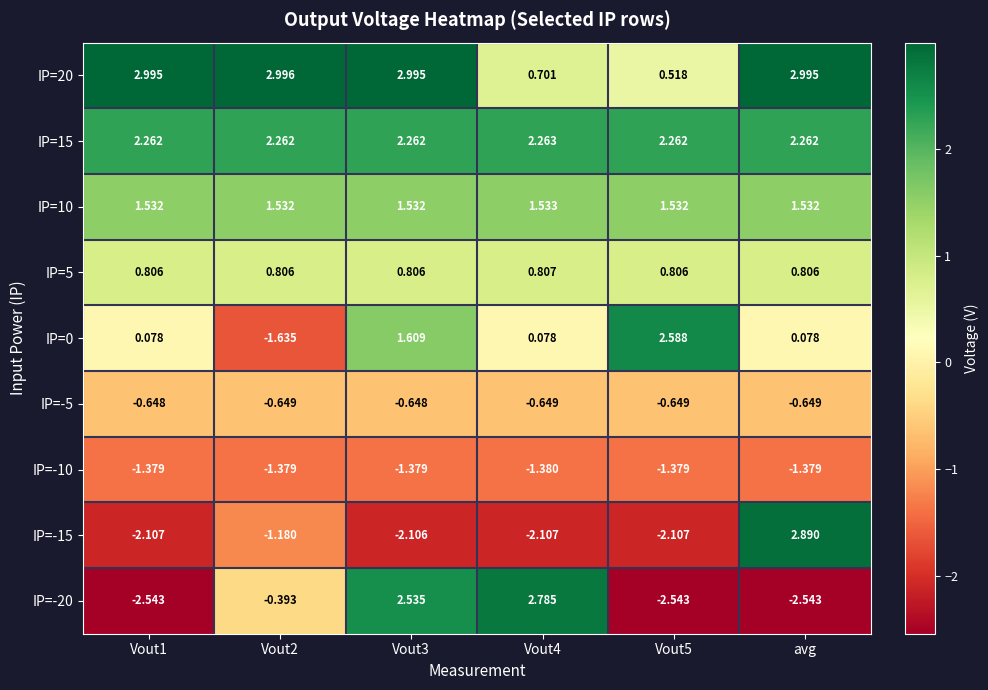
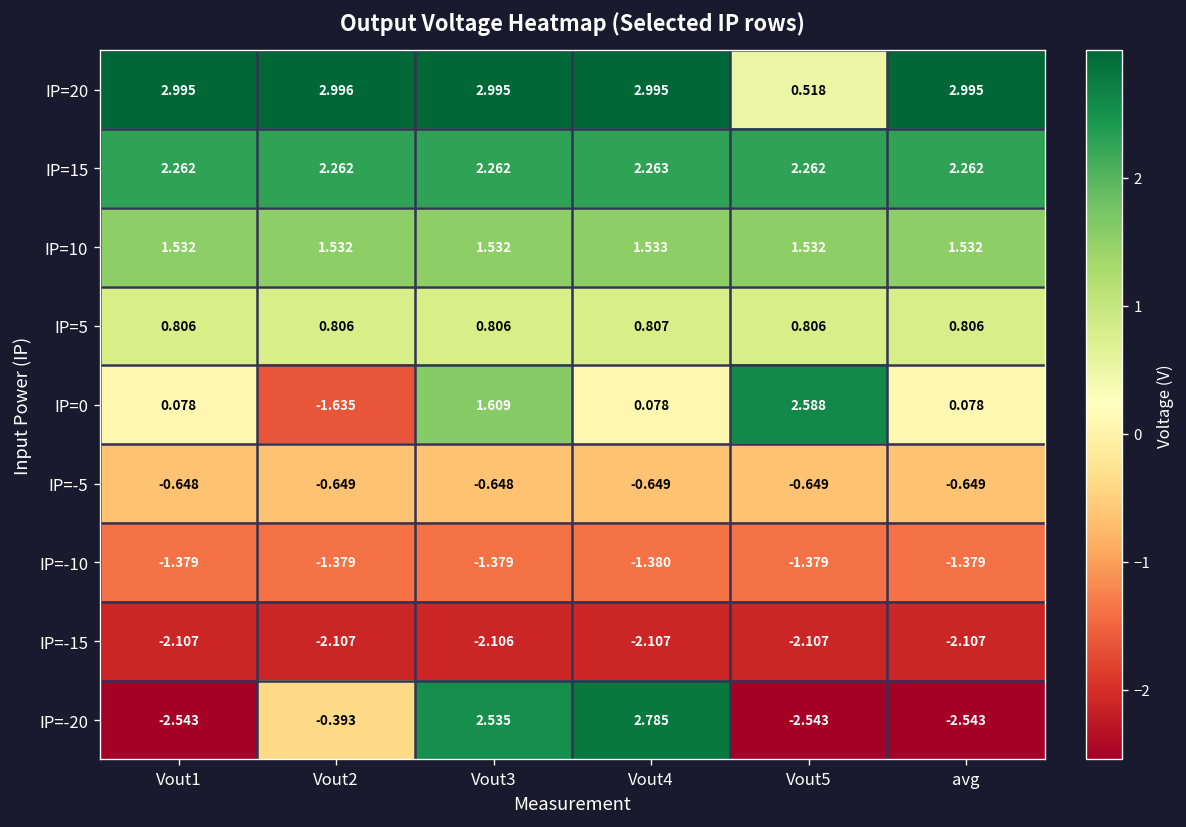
  {
    "IP=20": {
      "Vout1": 2.995,
      "Vout2": 2.996,
      "Vout3": 2.995,
-     "Vout4": 0.701,
+     "Vout4": 2.995,
      "Vout5": 0.518,
      "avg": 2.995
    },
    "IP=15": {
      "Vout1": 2.262,
      "Vout2": 2.262,
      "Vout3": 2.262,
      "Vout4": 2.263,
      "Vout5": 2.262,
      "avg": 2.262
    },
    "IP=10": {
      "Vout1": 1.532,
      "Vout2": 1.532,
      "Vout3": 1.532,
      "Vout4": 1.533,
      "Vout5": 1.532,
      "avg": 1.532
    },
    "IP=5": {
      "Vout1": 0.806,
      "Vout2": 0.806,
      "Vout3": 0.806,
      "Vout4": 0.807,
      "Vout5": 0.806,
      "avg": 0.806
    },
    "IP=0": {
      "Vout1": 0.078,
      "Vout2": -1.635,
      "Vout3": 1.609,
      "Vout4": 0.078,
      "Vout5": 2.588,
      "avg": 0.078
    },
    "IP=-5": {
      "Vout1": -0.648,
      "Vout2": -0.649,
      "Vout3": -0.648,
      "Vout4": -0.649,
      "Vout5": -0.649,
      "avg": -0.649
    },
    "IP=-10": {
      "Vout1": -1.379,
      "Vout2": -1.379,
      "Vout3": -1.379,
      "Vout4": -1.380,
      "Vout5": -1.379,
      "avg": -1.379
    },
    "IP=-15": {
      "Vout1": -2.107,
-     "Vout2": -1.180,
+     "Vout2": -2.107,
      "Vout3": -2.106,
      "Vout4": -2.107,
      "Vout5": -2.107,
-     "avg": 2.890
+     "avg": -2.107
    },
    "IP=-20": {
      "Vout1": -2.543,
      "Vout2": -0.393,
      "Vout3": 2.535,
      "Vout4": 2.785,
      "Vout5": -2.543,
      "avg": -2.543
    }
  }
